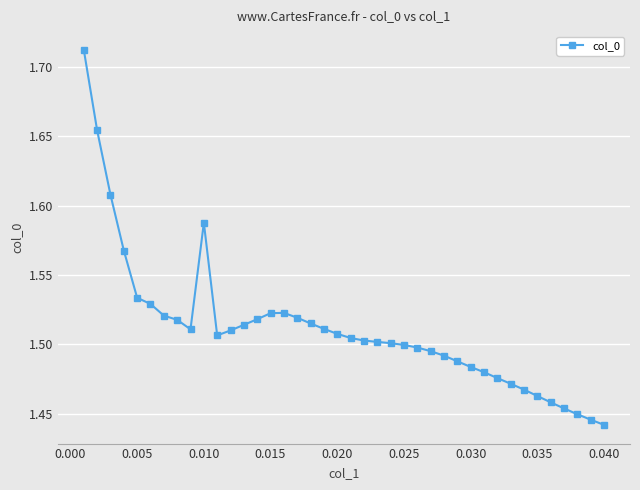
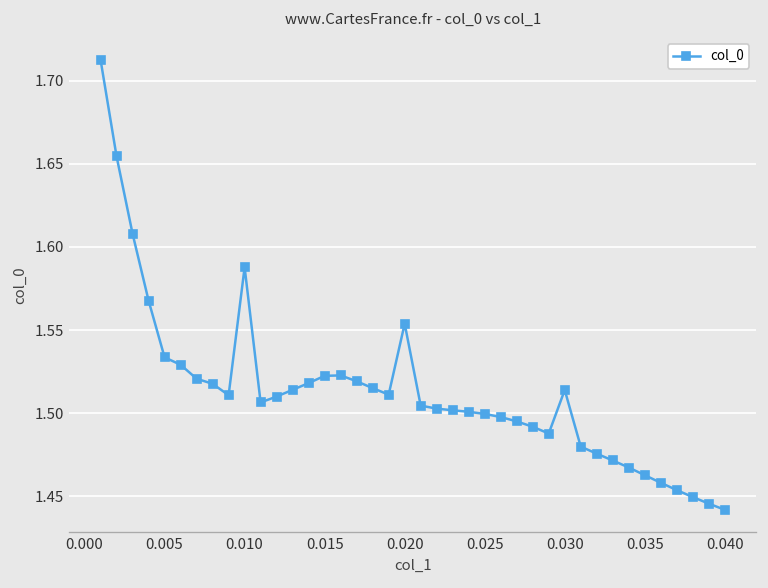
  {
    "0.005": 1.534,
    "0.010": 1.588,
    "0.015": 1.522,
-   "0.020": 1.508,
+   "0.020": 1.554,
    "0.025": 1.500,
-   "0.030": 1.484,
+   "0.030": 1.514,
    "0.035": 1.463,
    "0.040": 1.442
  }
